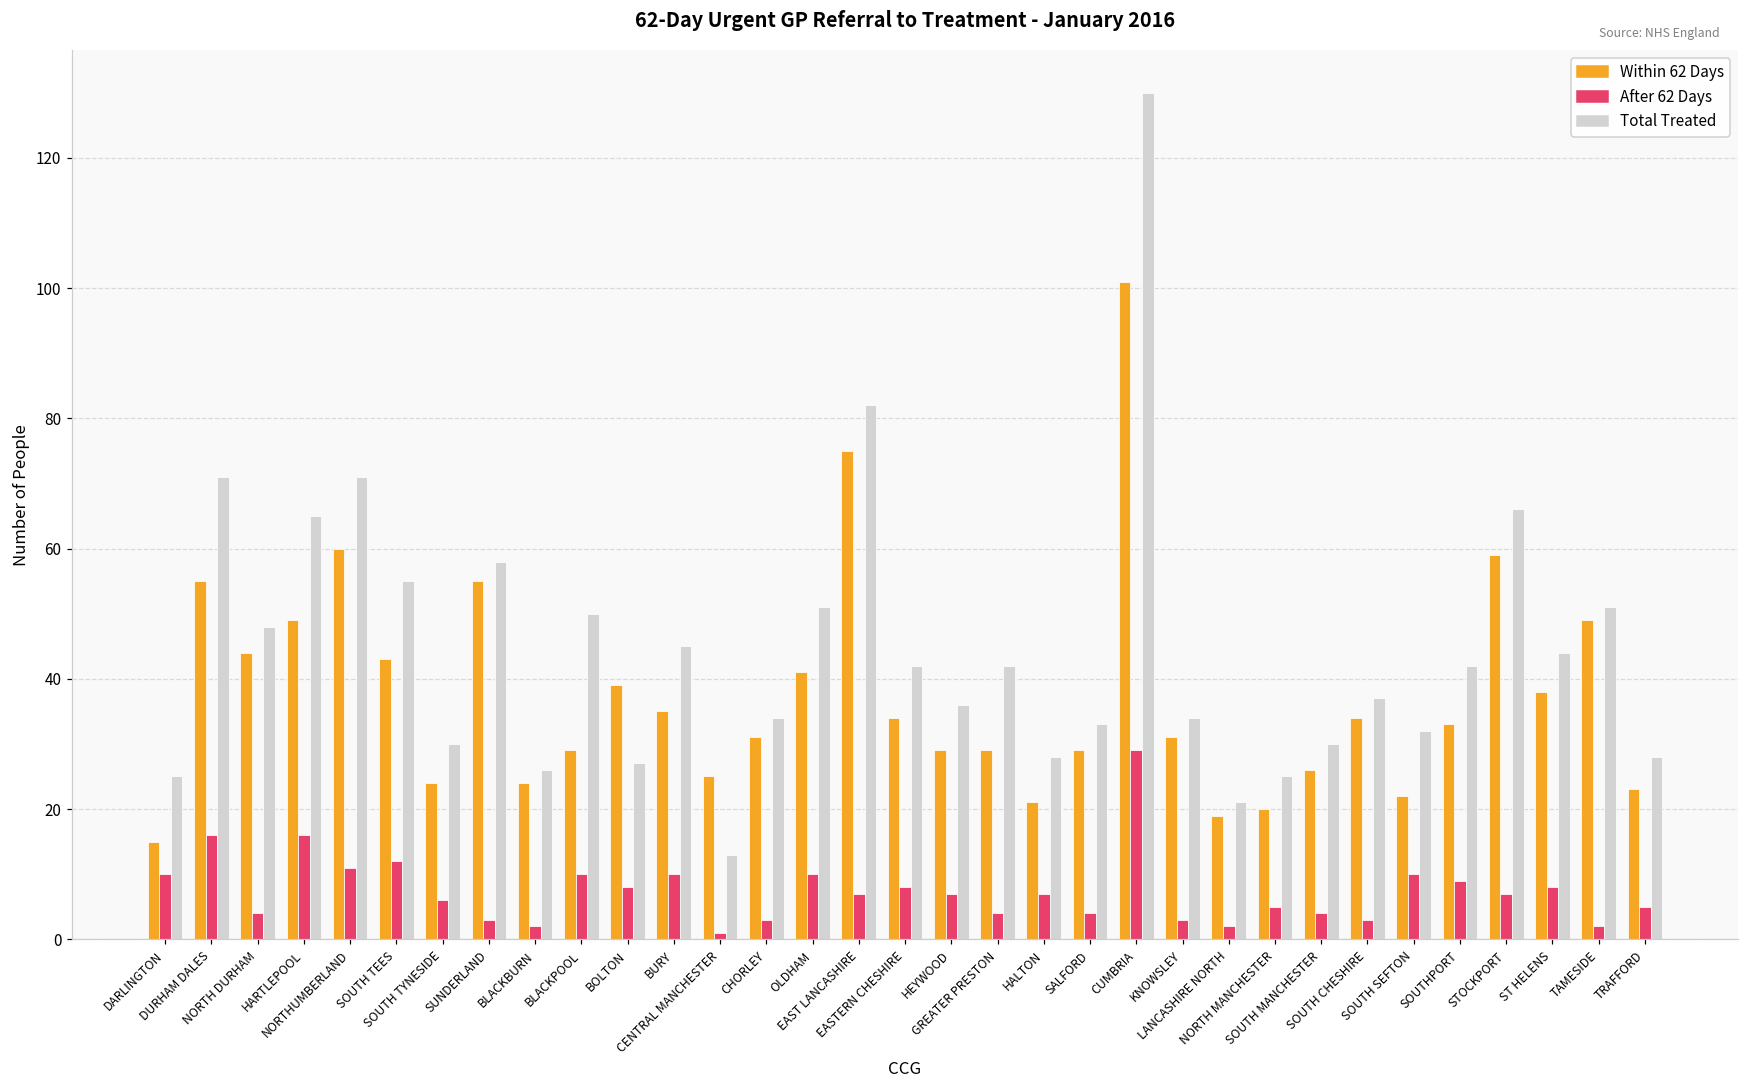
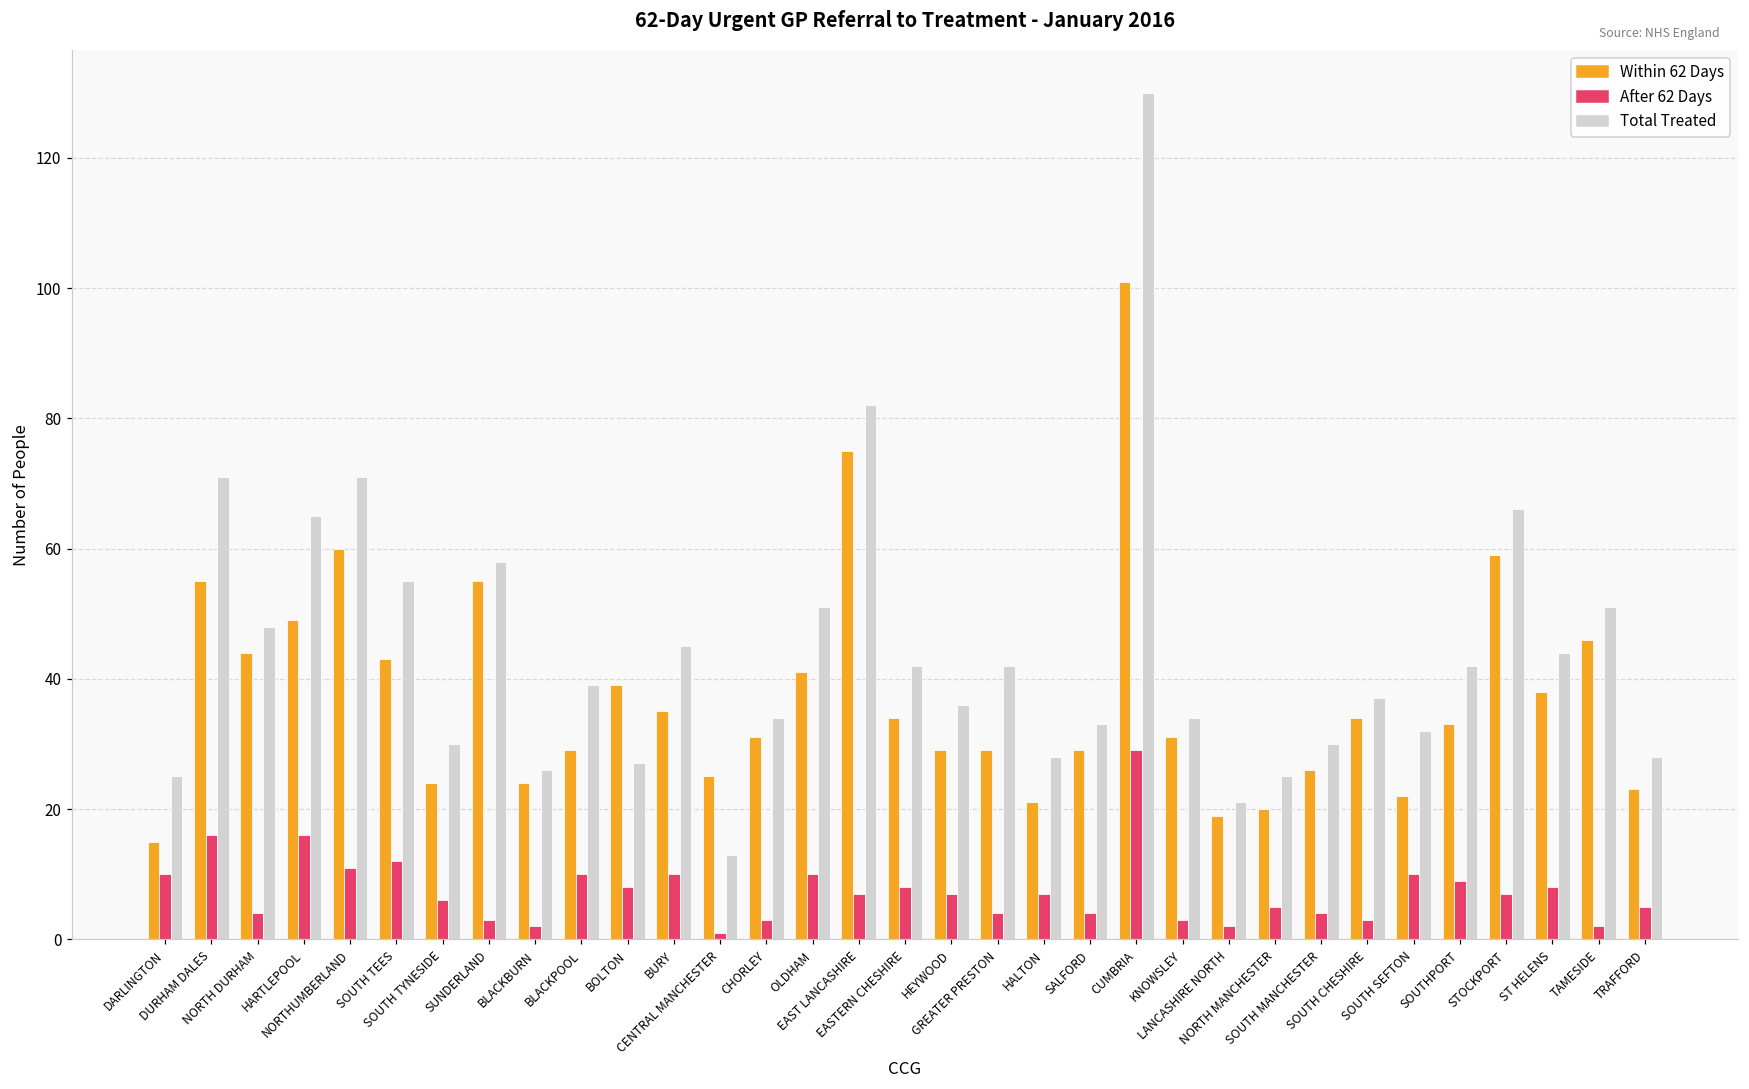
  {
    "Within 62 Days": {
      "DARLINGTON": 15,
      "DURHAM DALES": 55,
      "NORTH DURHAM": 44,
      "HARTLEPOOL": 49,
      "NORTHUMBERLAND": 60,
      "SOUTH TEES": 43,
      "SOUTH TYNESIDE": 24,
      "SUNDERLAND": 55,
      "BLACKBURN": 24,
      "BLACKPOOL": 29,
      "BOLTON": 39,
      "BURY": 35,
      "CENTRAL MANCHESTER": 25,
      "CHORLEY": 31,
      "OLDHAM": 41,
      "EAST LANCASHIRE": 75,
      "EASTERN CHESHIRE": 34,
      "HEYWOOD": 29,
      "GREATER PRESTON": 29,
      "HALTON": 21,
      "SALFORD": 29,
      "CUMBRIA": 101,
      "KNOWSLEY": 31,
      "LANCASHIRE NORTH": 19,
      "NORTH MANCHESTER": 20,
      "SOUTH MANCHESTER": 26,
      "SOUTH CHESHIRE": 34,
      "SOUTH SEFTON": 22,
      "SOUTHPORT": 33,
      "STOCKPORT": 59,
      "ST HELENS": 38,
-     "TAMESIDE": 49,
+     "TAMESIDE": 46,
      "TRAFFORD": 23
    },
    "After 62 Days": {
      "DARLINGTON": 10,
      "DURHAM DALES": 16,
      "NORTH DURHAM": 4,
      "HARTLEPOOL": 16,
      "NORTHUMBERLAND": 11,
      "SOUTH TEES": 12,
      "SOUTH TYNESIDE": 6,
      "SUNDERLAND": 3,
      "BLACKBURN": 2,
      "BLACKPOOL": 10,
      "BOLTON": 8,
      "BURY": 10,
      "CENTRAL MANCHESTER": 1,
      "CHORLEY": 3,
      "OLDHAM": 10,
      "EAST LANCASHIRE": 7,
      "EASTERN CHESHIRE": 8,
      "HEYWOOD": 7,
      "GREATER PRESTON": 4,
      "HALTON": 7,
      "SALFORD": 4,
      "CUMBRIA": 29,
      "KNOWSLEY": 3,
      "LANCASHIRE NORTH": 2,
      "NORTH MANCHESTER": 5,
      "SOUTH MANCHESTER": 4,
      "SOUTH CHESHIRE": 3,
      "SOUTH SEFTON": 10,
      "SOUTHPORT": 9,
      "STOCKPORT": 7,
      "ST HELENS": 8,
      "TAMESIDE": 2,
      "TRAFFORD": 5
    },
    "Total Treated": {
      "DARLINGTON": 25,
      "DURHAM DALES": 71,
      "NORTH DURHAM": 48,
      "HARTLEPOOL": 65,
      "NORTHUMBERLAND": 71,
      "SOUTH TEES": 55,
      "SOUTH TYNESIDE": 30,
      "SUNDERLAND": 58,
      "BLACKBURN": 26,
-     "BLACKPOOL": 50,
+     "BLACKPOOL": 39,
      "BOLTON": 27,
      "BURY": 45,
      "CENTRAL MANCHESTER": 13,
      "CHORLEY": 34,
      "OLDHAM": 51,
      "EAST LANCASHIRE": 82,
      "EASTERN CHESHIRE": 42,
      "HEYWOOD": 36,
      "GREATER PRESTON": 42,
      "HALTON": 28,
      "SALFORD": 33,
      "CUMBRIA": 130,
      "KNOWSLEY": 34,
      "LANCASHIRE NORTH": 21,
      "NORTH MANCHESTER": 25,
      "SOUTH MANCHESTER": 30,
      "SOUTH CHESHIRE": 37,
      "SOUTH SEFTON": 32,
      "SOUTHPORT": 42,
      "STOCKPORT": 66,
      "ST HELENS": 44,
      "TAMESIDE": 51,
      "TRAFFORD": 28
    }
  }
